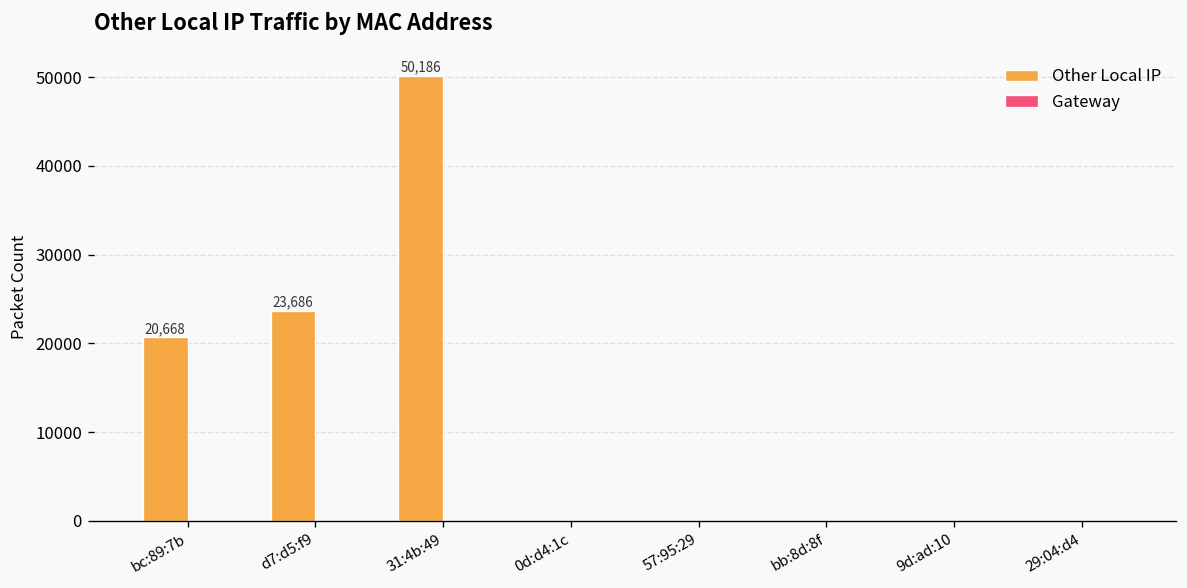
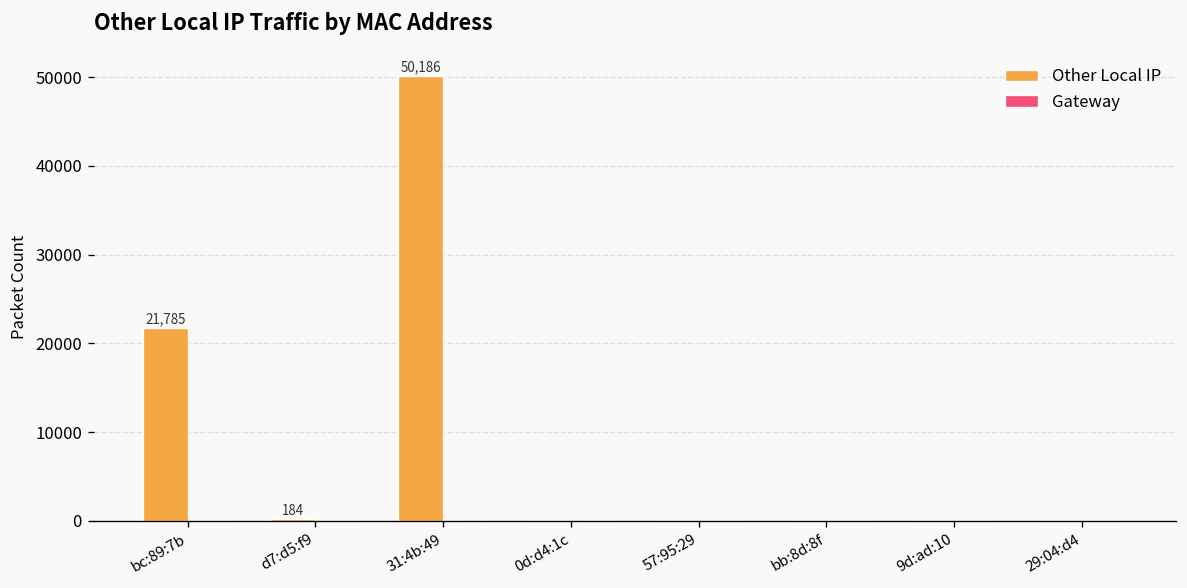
  {
    "Other Local IP": {
-     "bc:89:7b": "20,668",
-     "d7:d5:f9": "23,686",
+     "bc:89:7b": "21,785",
+     "d7:d5:f9": "184",
      "31:4b:49": "50,186"
    },
    "Gateway": {
      "bc:89:7b": "0",
      "d7:d5:f9": "0",
      "31:4b:49": "0",
      "0d:d4:1c": "0",
      "57:95:29": "0",
      "bb:8d:8f": "0",
      "9d:ad:10": "0",
      "29:04:d4": "0"
    }
  }
